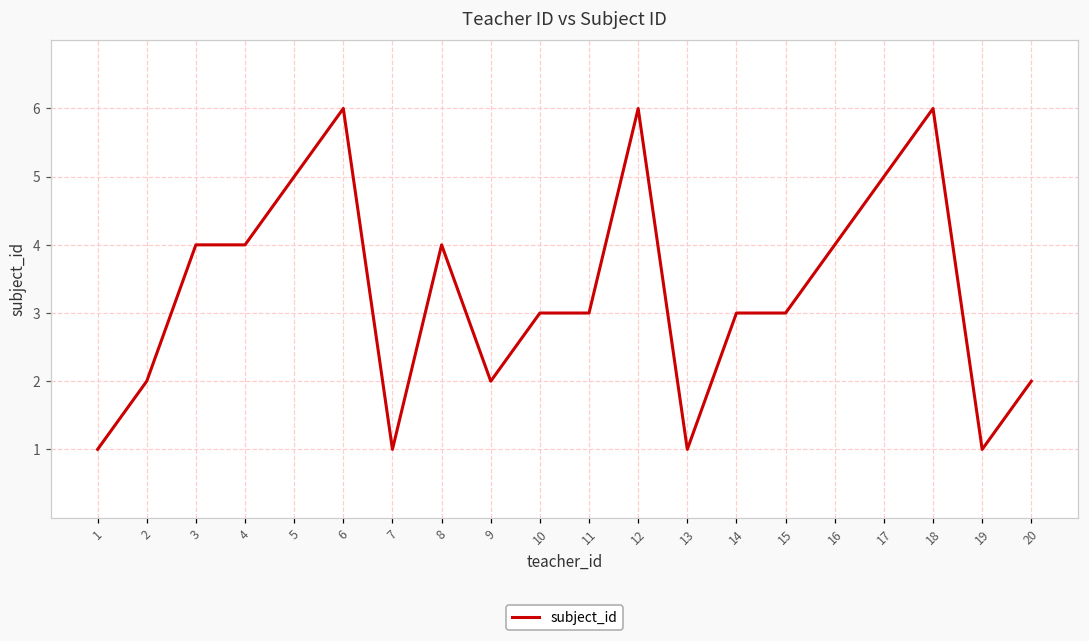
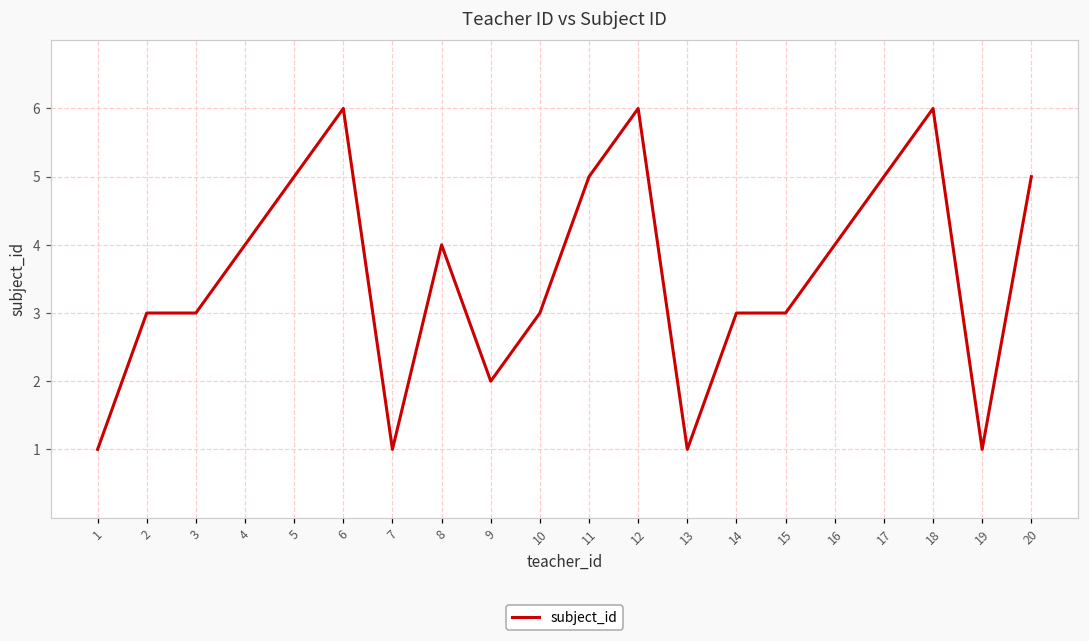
  {
    "1": 1,
-   "2": 2,
-   "3": 4,
+   "2": 3,
+   "3": 3,
    "4": 4,
    "5": 5,
    "6": 6,
    "7": 1,
    "8": 4,
    "9": 2,
    "10": 3,
-   "11": 3,
+   "11": 5,
    "12": 6,
    "13": 1,
    "14": 3,
    "15": 3,
    "16": 4,
    "17": 5,
    "18": 6,
    "19": 1,
-   "20": 2
+   "20": 5
  }
